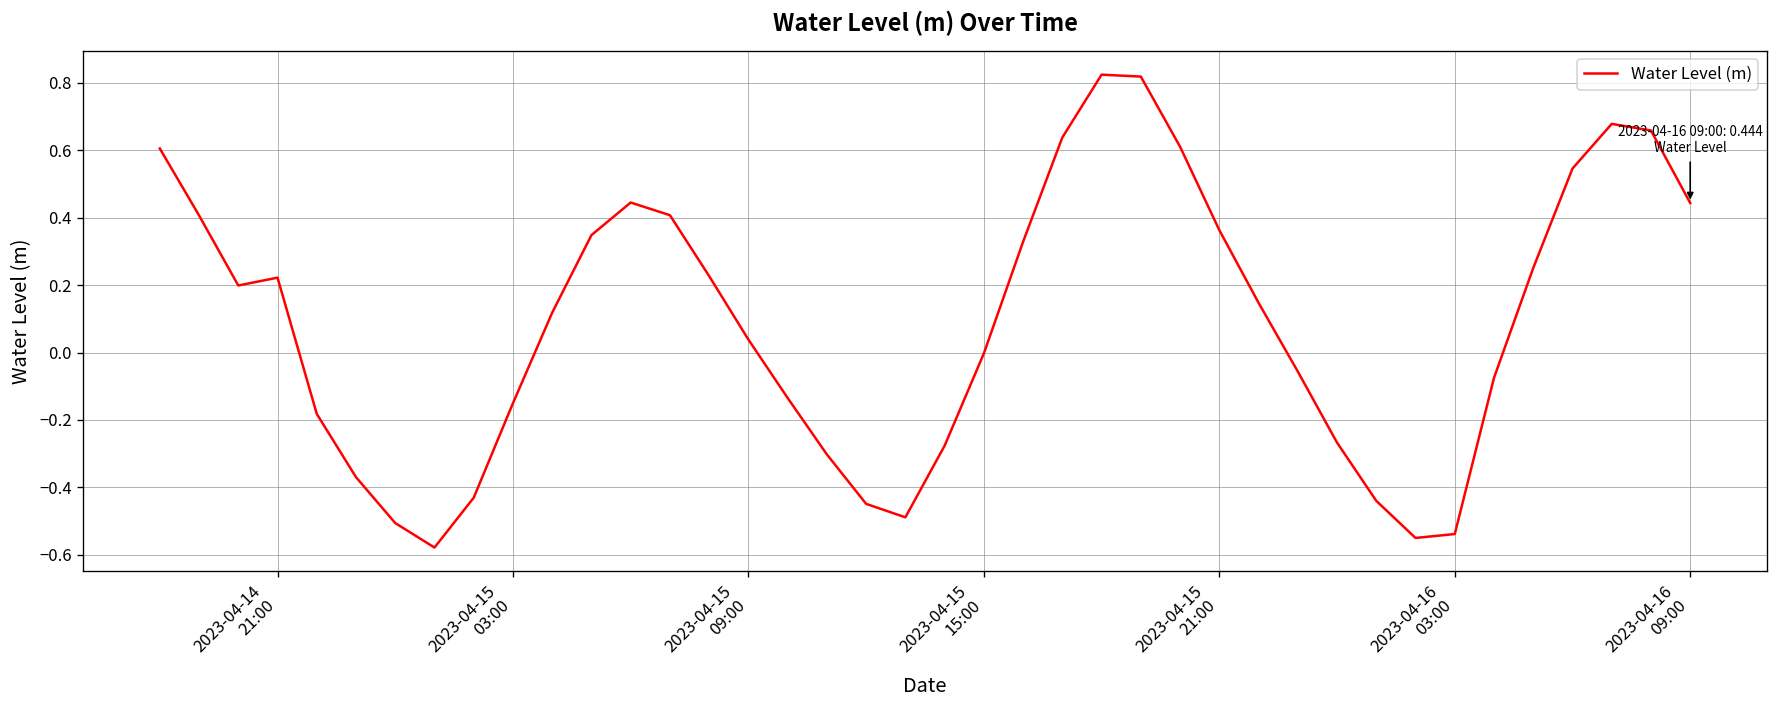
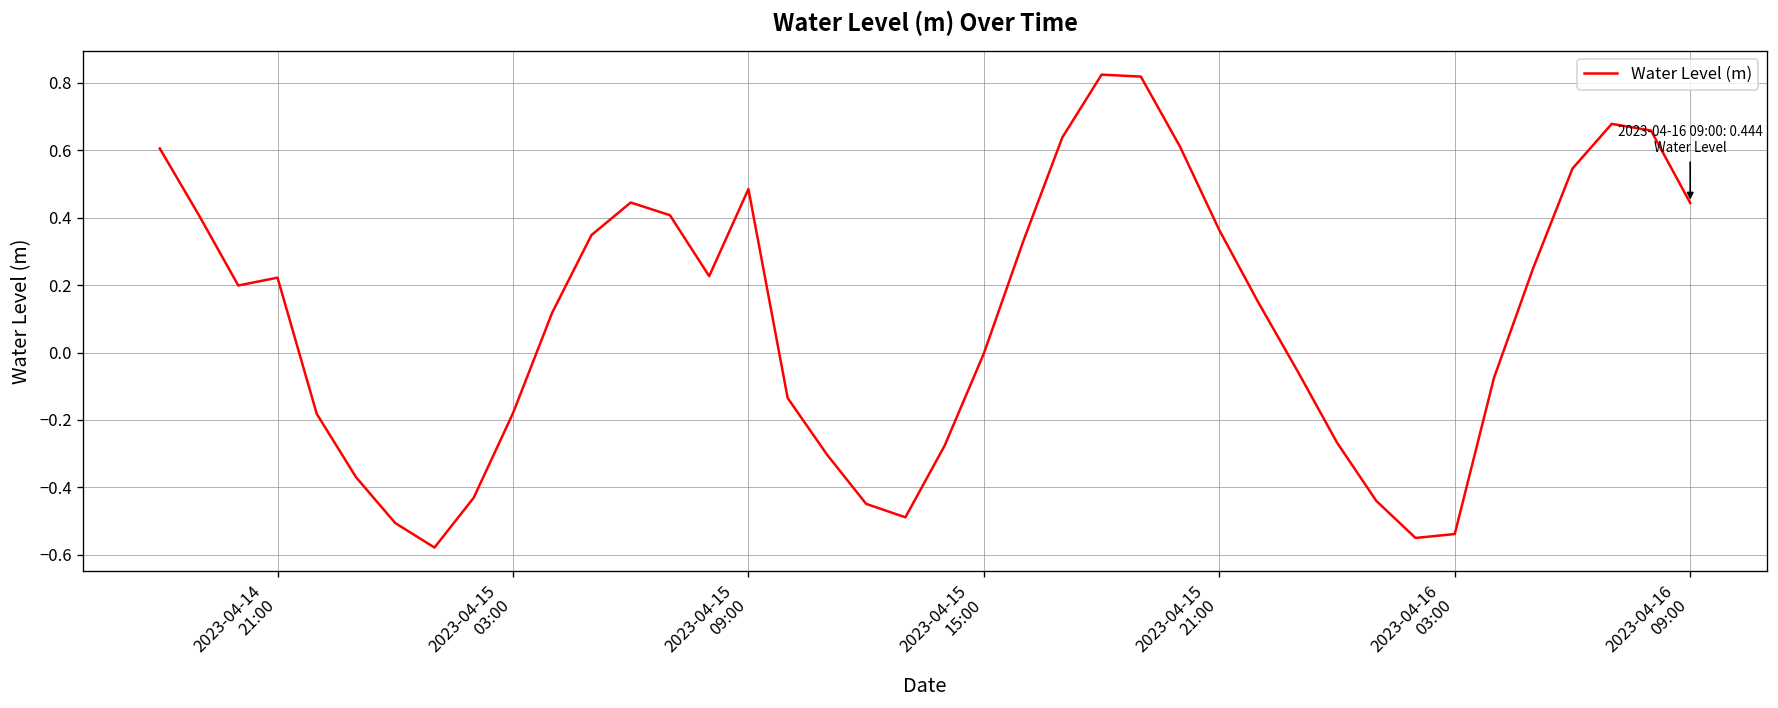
  {
    "2023-04-14 21:00": 0.22,
-   "2023-04-15 03:00": -0.15,
-   "2023-04-15 09:00": 0.04,
+   "2023-04-15 03:00": -0.18,
+   "2023-04-15 09:00": 0.49,
    "2023-04-15 15:00": 0.00,
    "2023-04-15 21:00": 0.36,
    "2023-04-16 03:00": -0.54
  }
